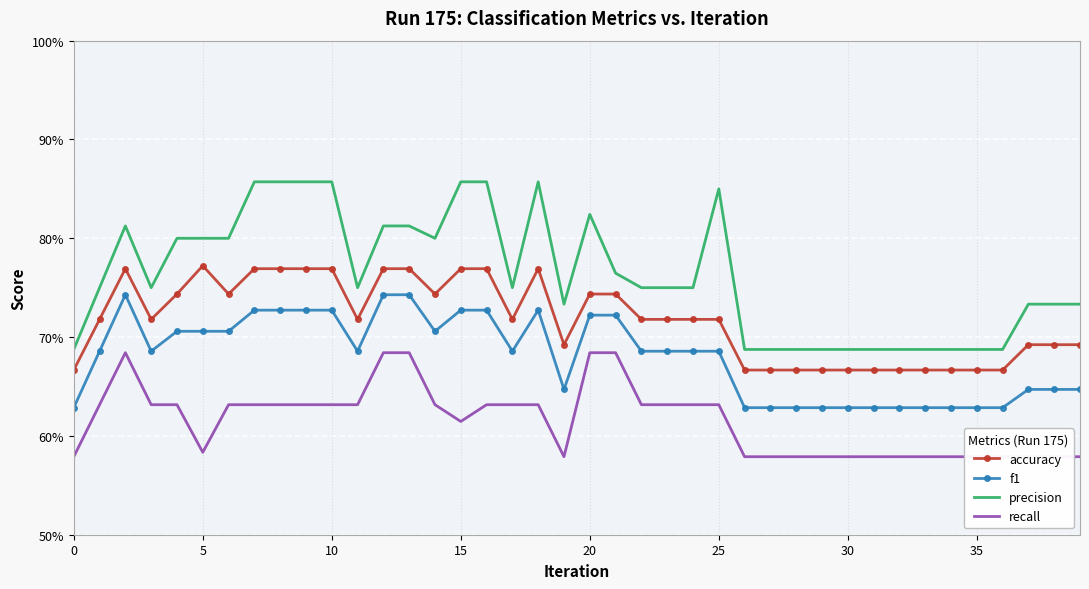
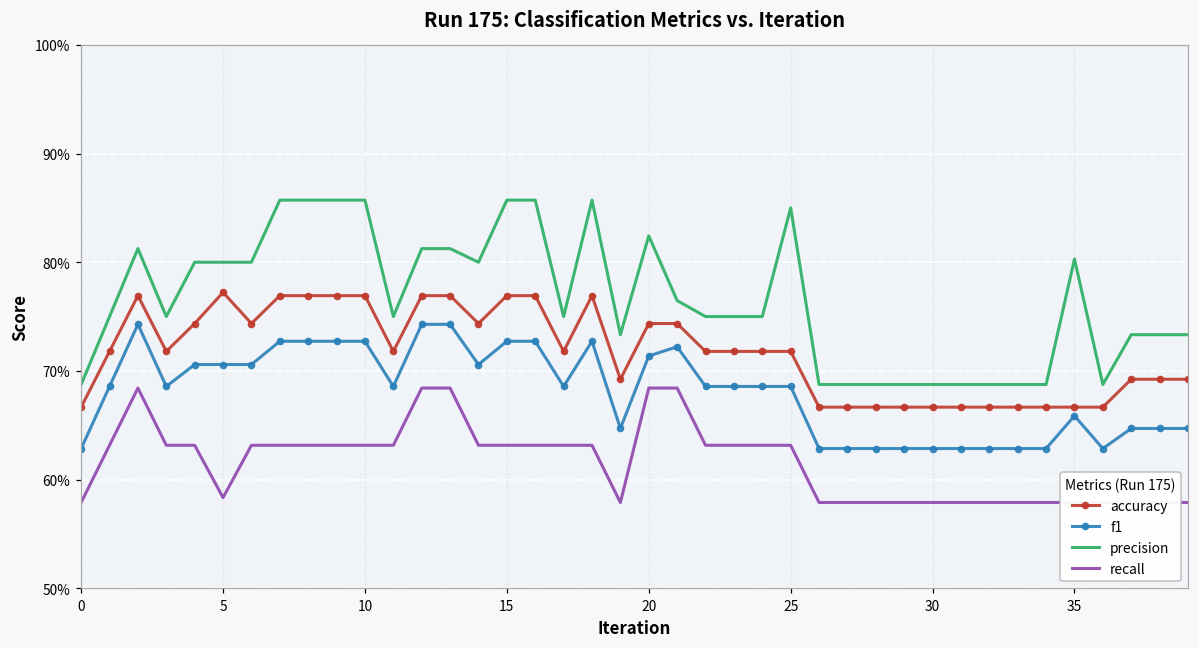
  {
    "accuracy": {
      "0": "67%",
      "5": "77%",
      "10": "77%",
      "15": "77%",
      "20": "74%",
      "25": "72%",
      "30": "67%",
      "35": "67%"
    },
    "f1": {
      "0": "63%",
      "5": "71%",
      "10": "73%",
      "15": "73%",
-     "20": "72%",
+     "20": "71%",
      "25": "69%",
      "30": "63%",
-     "35": "63%"
+     "35": "66%"
    },
    "precision": {
      "0": "69%",
      "5": "80%",
      "10": "86%",
      "15": "86%",
      "20": "82%",
      "25": "85%",
      "30": "69%",
-     "35": "69%"
+     "35": "80%"
    },
    "recall": {
      "0": "58%",
      "5": "58%",
      "10": "63%",
-     "15": "61%",
+     "15": "63%",
      "20": "68%",
      "25": "63%",
      "30": "58%"
    }
  }
